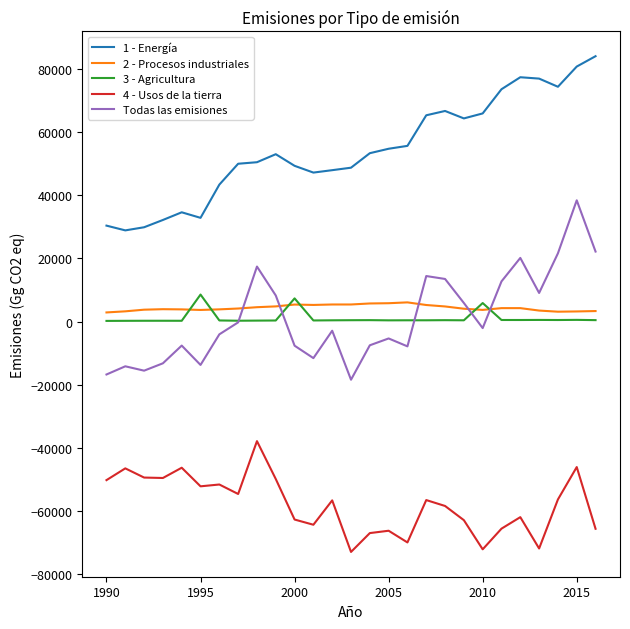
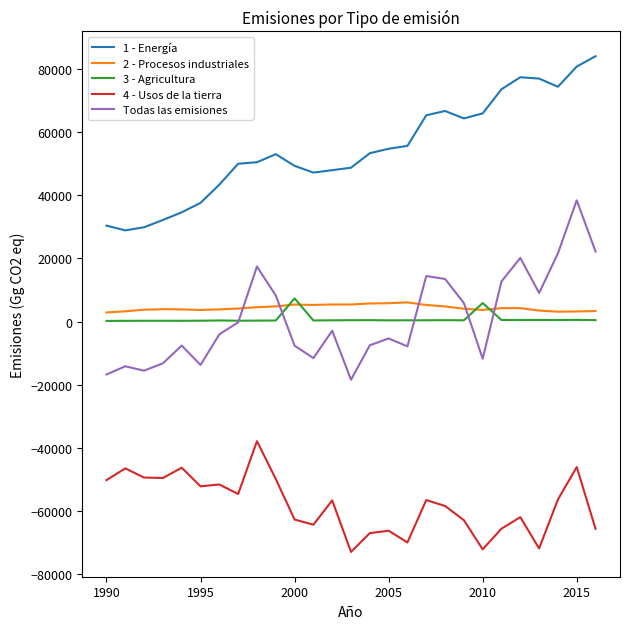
  {
    "1 - Energía": {
      "1990": 30000,
-     "1995": 33000,
+     "1995": 38000,
      "2000": 49000,
      "2005": 55000,
      "2010": 66000,
      "2015": 81000
    },
    "2 - Procesos industriales": {
      "1990": 3000,
      "1995": 4000,
      "2000": 5000,
      "2005": 6000,
      "2010": 4000,
      "2015": 3000
    },
    "3 - Agricultura": {
      "1990": 0,
-     "1995": 9000,
+     "1995": 0,
      "2000": 7000,
      "2005": 0,
      "2010": 6000,
      "2015": 1000
    },
    "4 - Usos de la tierra": {
      "1990": -50000,
      "1995": -52000,
      "2000": -63000,
      "2005": -66000,
      "2010": -72000,
      "2015": -46000
    },
    "Todas las emisiones": {
      "1990": -17000,
      "1995": -14000,
      "2000": -8000,
      "2005": -5000,
-     "2010": -2000,
+     "2010": -12000,
      "2015": 38000
    }
  }
